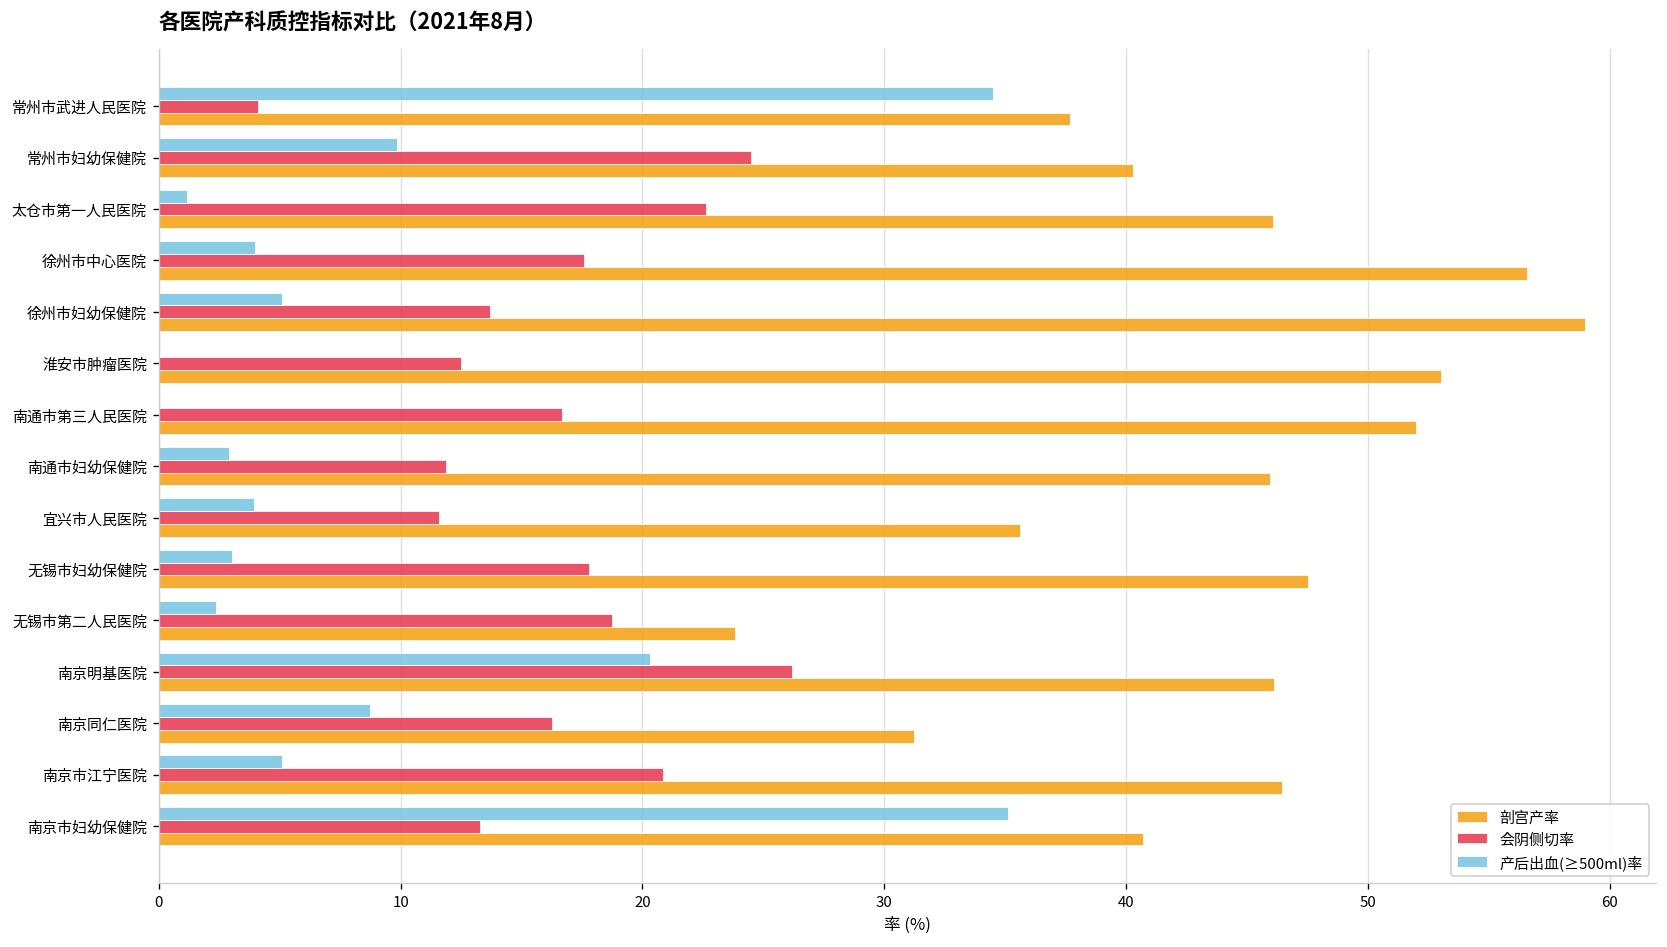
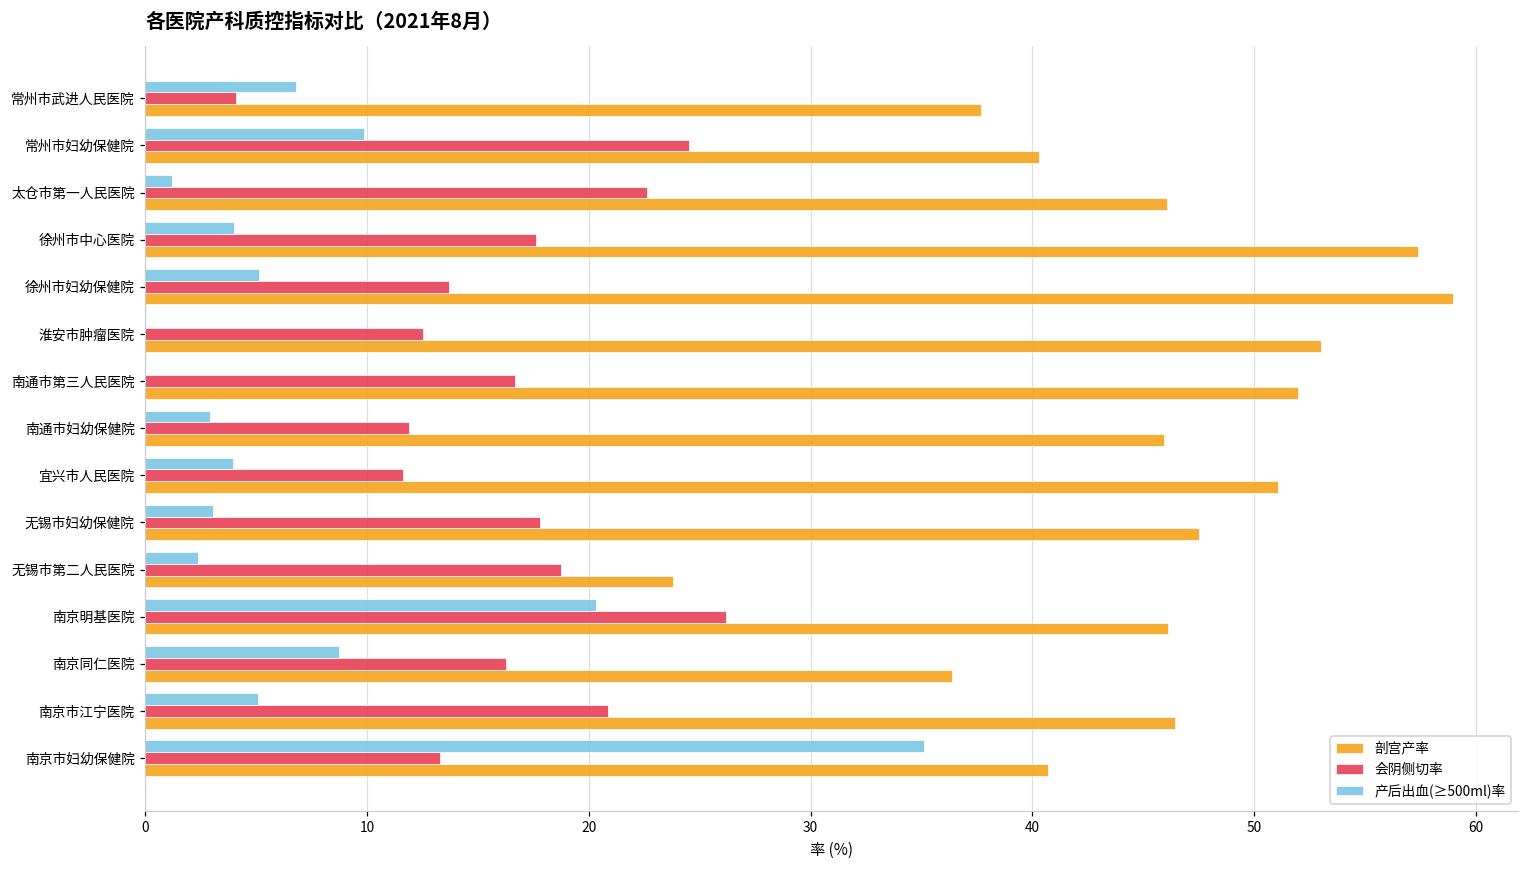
  {
    "剖宫产率": {
      "常州市武进人民医院": 37.7,
      "常州市妇幼保健院": 40.3,
      "太仓市第一人民医院": 46.1,
-     "徐州市中心医院": 56.6,
+     "徐州市中心医院": 57.4,
      "徐州市妇幼保健院": 59.0,
      "淮安市肿瘤医院": 53.0,
      "南通市第三人民医院": 52.0,
      "南通市妇幼保健院": 45.9,
-     "宜兴市人民医院": 35.6,
+     "宜兴市人民医院": 51.1,
      "无锡市妇幼保健院": 47.5,
      "无锡市第二人民医院": 23.8,
      "南京明基医院": 46.1,
-     "南京同仁医院": 31.3,
+     "南京同仁医院": 36.4,
      "南京市江宁医院": 46.4,
      "南京市妇幼保健院": 40.7
    },
    "会阴侧切率": {
      "常州市武进人民医院": 4.1,
      "常州市妇幼保健院": 24.5,
      "太仓市第一人民医院": 22.6,
      "徐州市中心医院": 17.6,
      "徐州市妇幼保健院": 13.7,
      "淮安市肿瘤医院": 12.5,
      "南通市第三人民医院": 16.7,
      "南通市妇幼保健院": 11.9,
      "宜兴市人民医院": 11.6,
      "无锡市妇幼保健院": 17.8,
      "无锡市第二人民医院": 18.8,
      "南京明基医院": 26.2,
      "南京同仁医院": 16.3,
      "南京市江宁医院": 20.9,
      "南京市妇幼保健院": 13.3
    },
    "产后出血(≥500ml)率": {
-     "常州市武进人民医院": 34.5,
+     "常州市武进人民医院": 6.8,
      "常州市妇幼保健院": 9.9,
      "太仓市第一人民医院": 1.2,
      "徐州市中心医院": 4.0,
      "徐州市妇幼保健院": 5.1,
      "淮安市肿瘤医院": 0.0,
      "南通市第三人民医院": 0.0,
      "南通市妇幼保健院": 2.9,
      "宜兴市人民医院": 3.9,
      "无锡市妇幼保健院": 3.0,
      "无锡市第二人民医院": 2.4,
      "南京明基医院": 20.3,
      "南京同仁医院": 8.8,
      "南京市江宁医院": 5.1,
      "南京市妇幼保健院": 35.1
    }
  }
